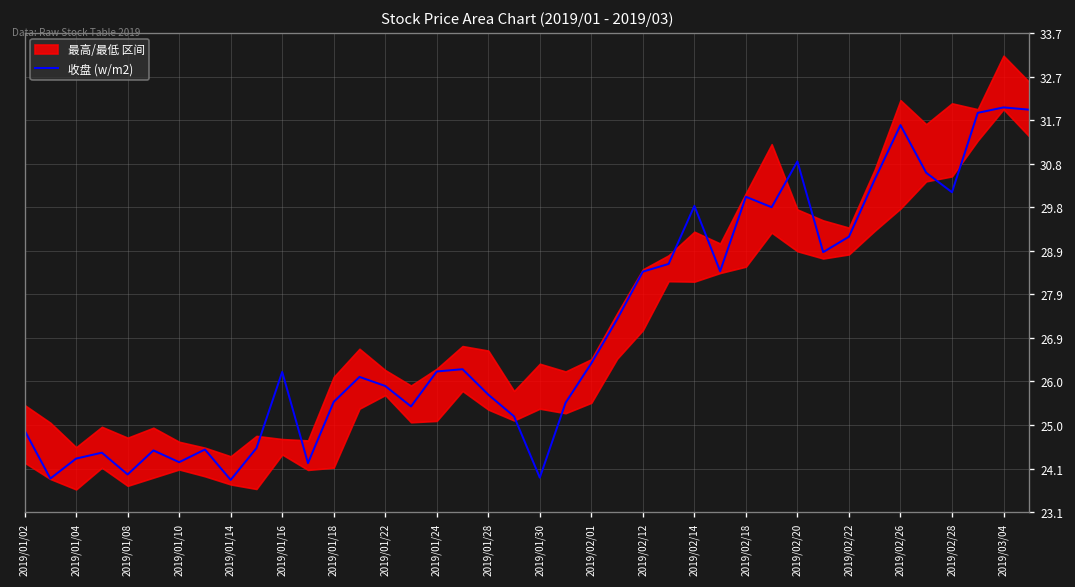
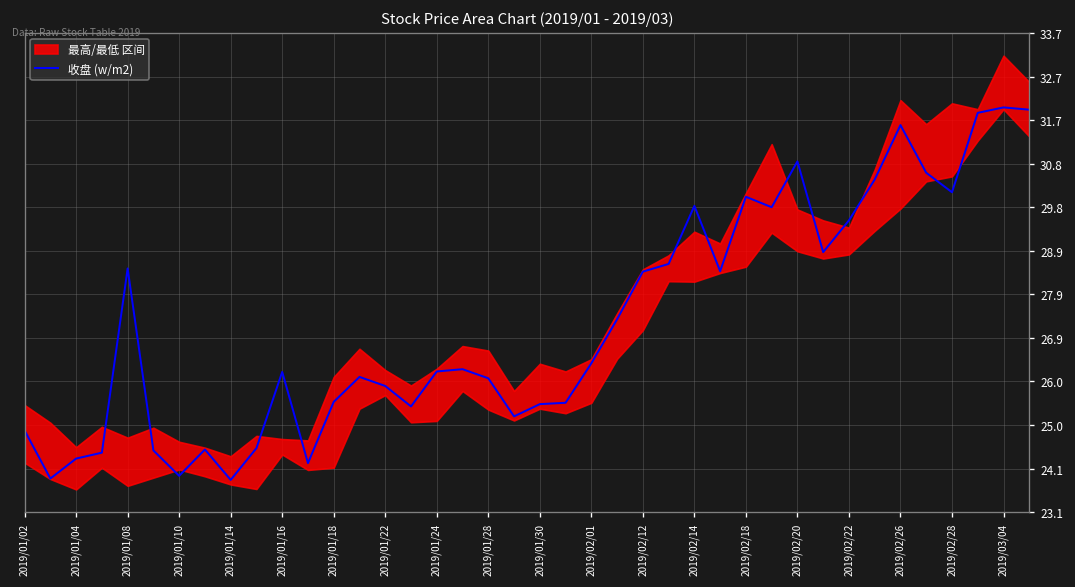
  {
    "收盘 (w/m2)": {
      "2019/01/02": 24.9,
      "2019/01/04": 24.3,
-     "2019/01/08": 23.9,
-     "2019/01/10": 24.2,
+     "2019/01/08": 28.5,
+     "2019/01/10": 23.9,
      "2019/01/14": 23.8,
      "2019/01/16": 26.2,
      "2019/01/18": 25.5,
      "2019/01/22": 25.9,
-     "2019/01/28": 25.7,
-     "2019/01/30": 23.9,
+     "2019/01/28": 26.1,
+     "2019/01/30": 25.5,
      "2019/02/01": 26.4,
      "2019/02/14": 29.9,
      "2019/02/18": 30.1,
      "2019/02/20": 30.8,
-     "2019/02/22": 29.2,
+     "2019/02/22": 29.5,
      "2019/02/26": 31.6,
      "2019/02/28": 30.2,
      "2019/03/04": 32.0
    }
  }
